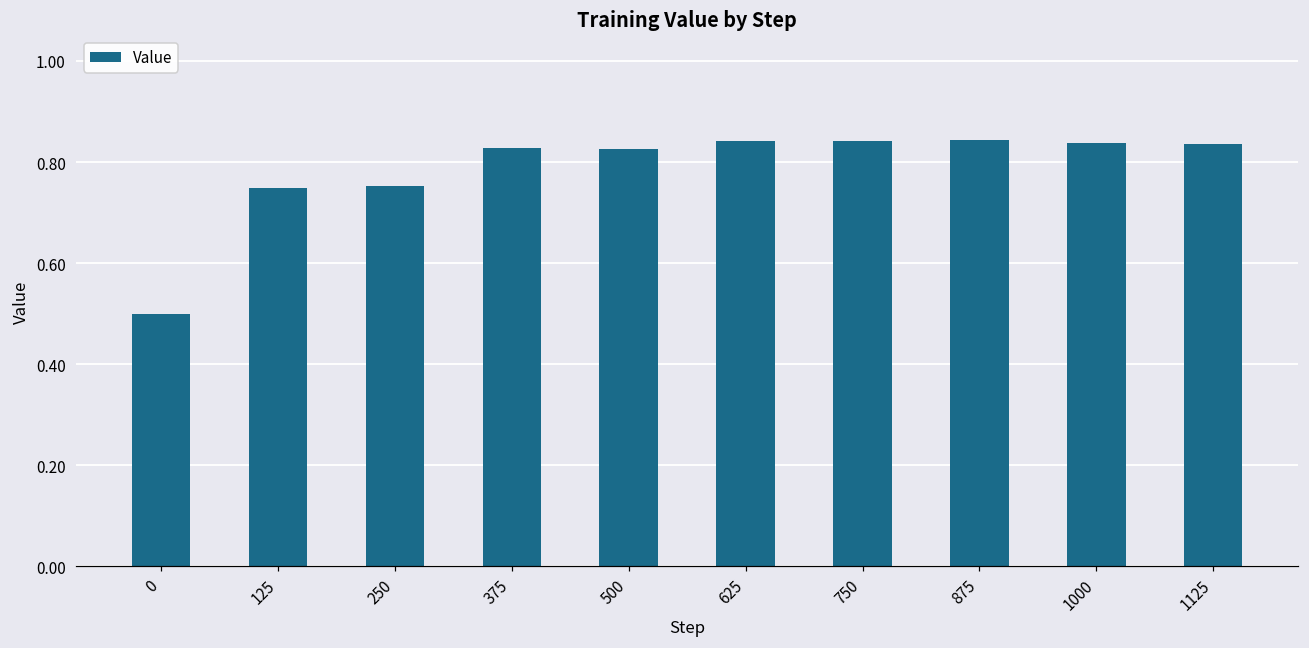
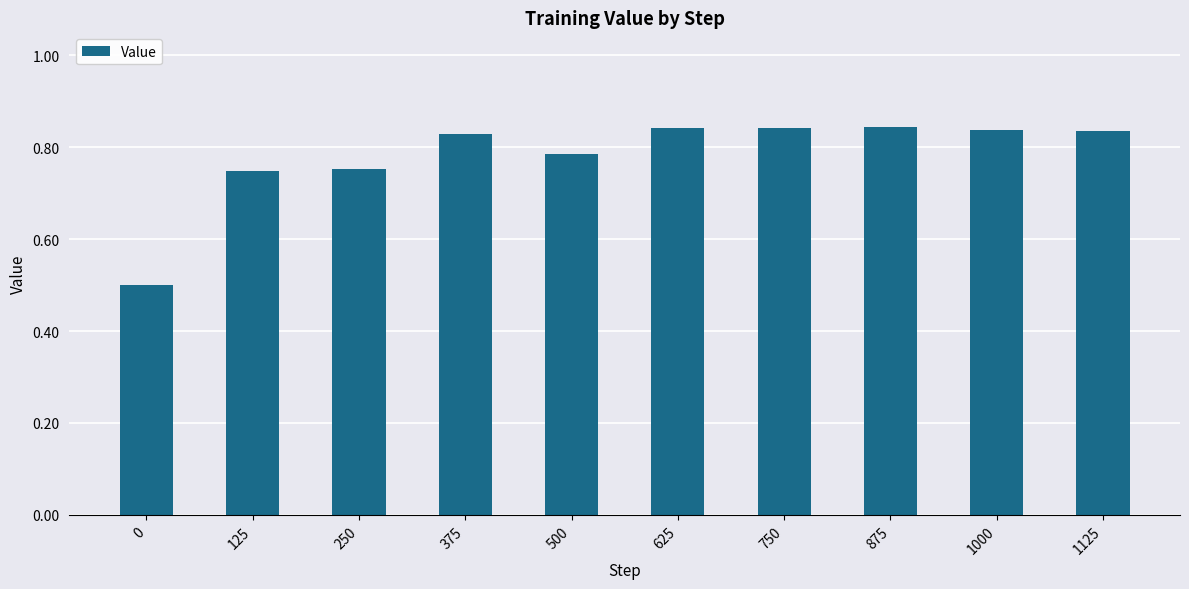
  {
    "0": 0.50,
    "125": 0.75,
    "250": 0.75,
    "375": 0.83,
-   "500": 0.83,
+   "500": 0.79,
    "625": 0.84,
    "750": 0.84,
    "875": 0.84,
    "1000": 0.84,
    "1125": 0.84
  }
